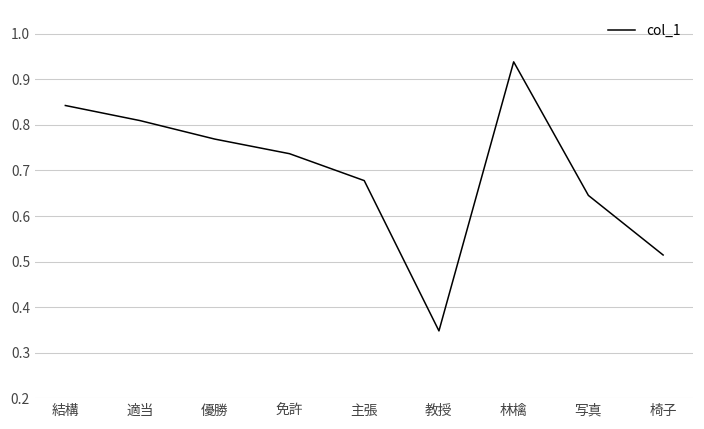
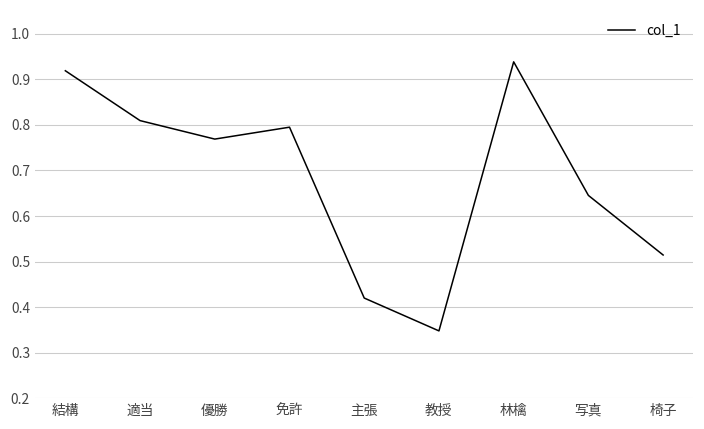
  {
-   "結構": 0.84,
+   "結構": 0.92,
    "適当": 0.81,
    "優勝": 0.77,
-   "免許": 0.74,
-   "主張": 0.68,
+   "免許": 0.80,
+   "主張": 0.42,
    "教授": 0.35,
    "林檎": 0.94,
    "写真": 0.65,
    "椅子": 0.51
  }
